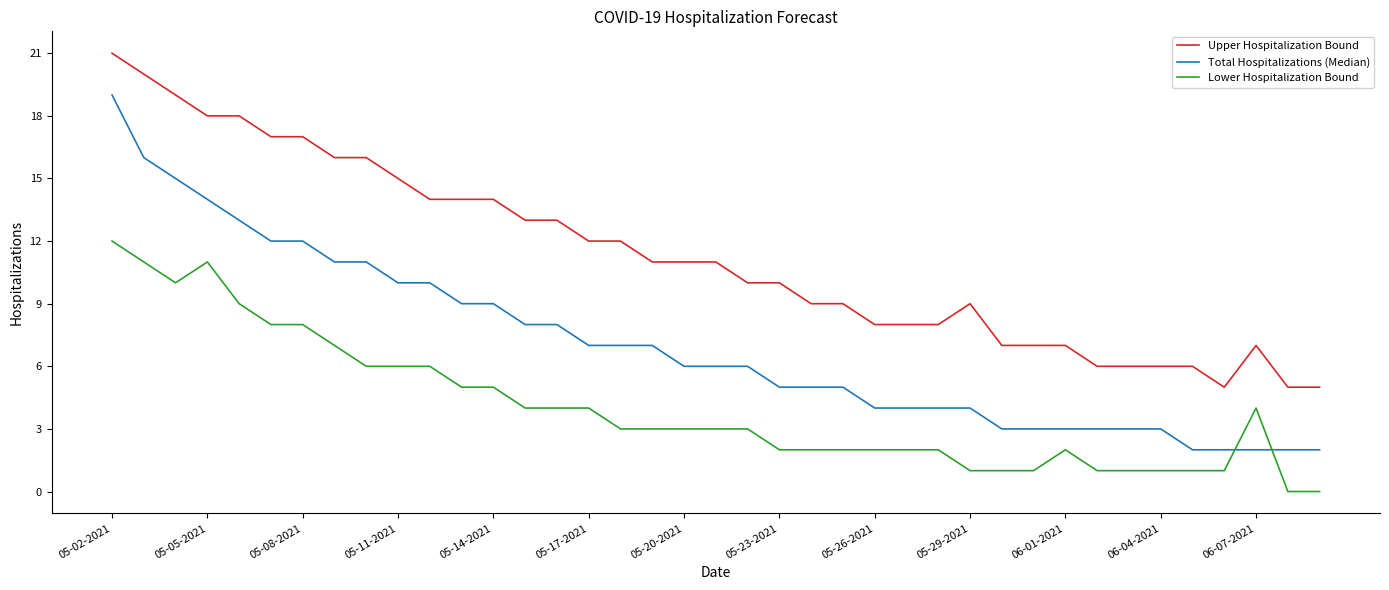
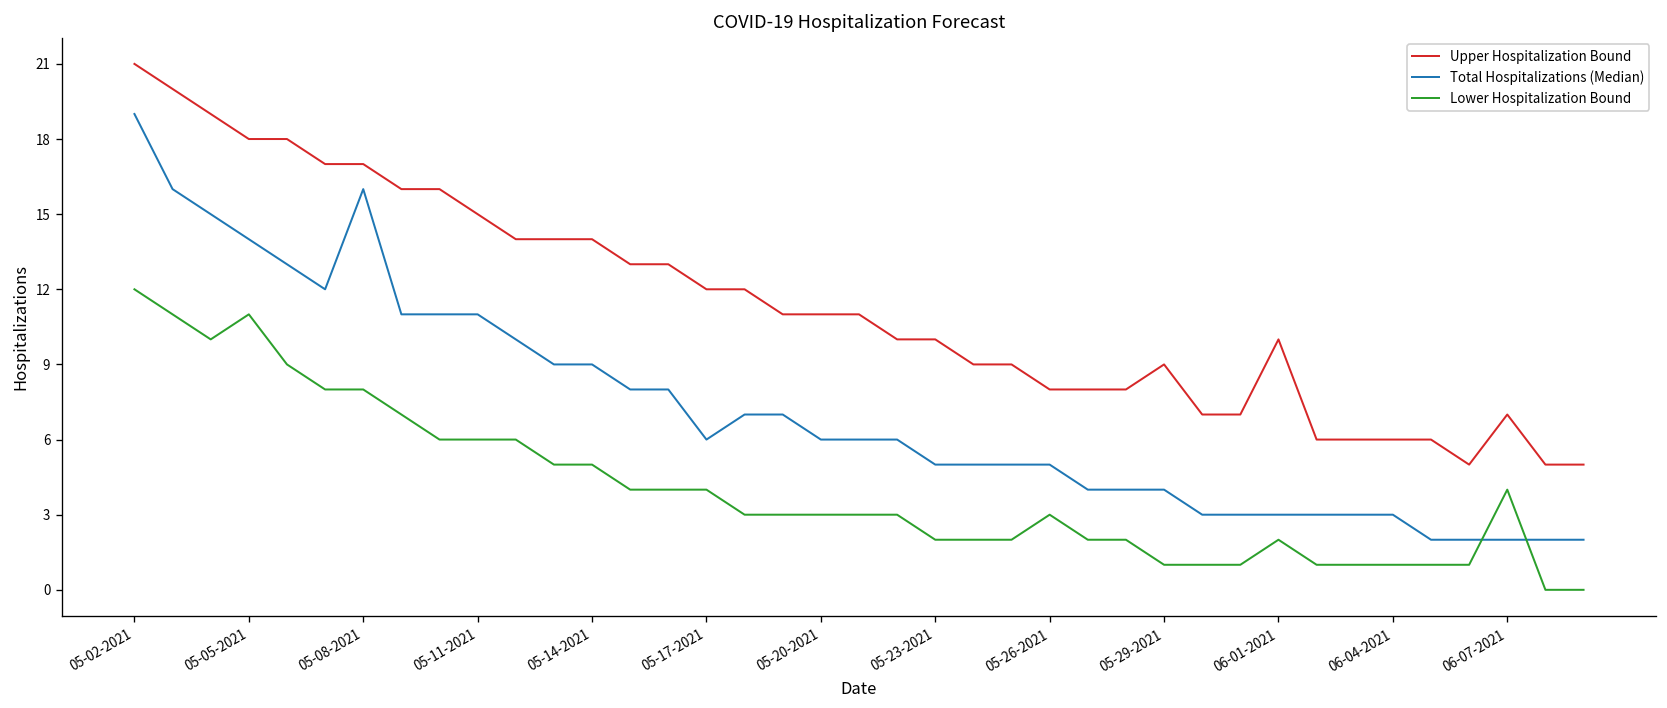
  {
    "Upper Hospitalization Bound": {
      "05-02-2021": 21,
      "05-05-2021": 18,
      "05-08-2021": 17,
      "05-11-2021": 15,
      "05-14-2021": 14,
      "05-17-2021": 12,
      "05-20-2021": 11,
      "05-23-2021": 10,
      "05-26-2021": 8,
      "05-29-2021": 9,
-     "06-01-2021": 7,
+     "06-01-2021": 10,
      "06-04-2021": 6,
      "06-07-2021": 7
    },
    "Total Hospitalizations (Median)": {
      "05-02-2021": 19,
      "05-05-2021": 14,
-     "05-08-2021": 12,
-     "05-11-2021": 10,
+     "05-08-2021": 16,
+     "05-11-2021": 11,
      "05-14-2021": 9,
-     "05-17-2021": 7,
+     "05-17-2021": 6,
      "05-20-2021": 6,
      "05-23-2021": 5,
-     "05-26-2021": 4,
+     "05-26-2021": 5,
      "05-29-2021": 4,
      "06-01-2021": 3,
      "06-04-2021": 3,
      "06-07-2021": 2
    },
    "Lower Hospitalization Bound": {
      "05-02-2021": 12,
      "05-05-2021": 11,
      "05-08-2021": 8,
      "05-11-2021": 6,
      "05-14-2021": 5,
      "05-17-2021": 4,
      "05-20-2021": 3,
      "05-23-2021": 2,
-     "05-26-2021": 2,
+     "05-26-2021": 3,
      "05-29-2021": 1,
      "06-01-2021": 2,
      "06-04-2021": 1,
      "06-07-2021": 4
    }
  }
